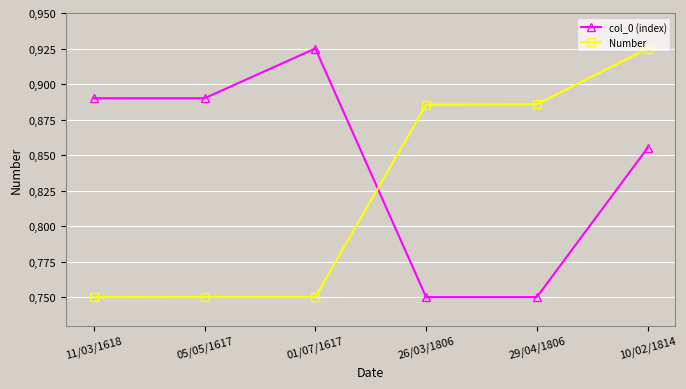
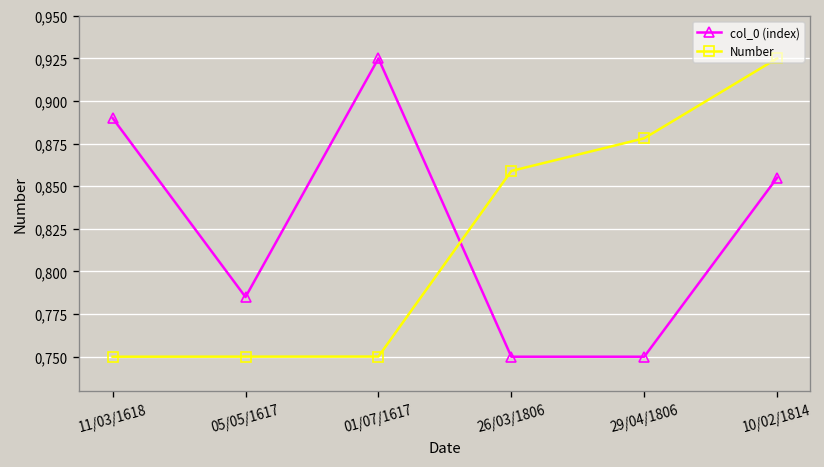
  {
    "col_0 (index)": {
      "11/03/1618": 890,
-     "05/05/1617": 890,
+     "05/05/1617": 785,
      "01/07/1617": 925,
      "26/03/1806": 750,
      "29/04/1806": 750,
      "10/02/1814": 855
    },
    "Number": {
      "11/03/1618": 750,
      "05/05/1617": 750,
      "01/07/1617": 750,
-     "26/03/1806": 885,
-     "29/04/1806": 886
+     "26/03/1806": 859,
+     "29/04/1806": 878
    }
  }
